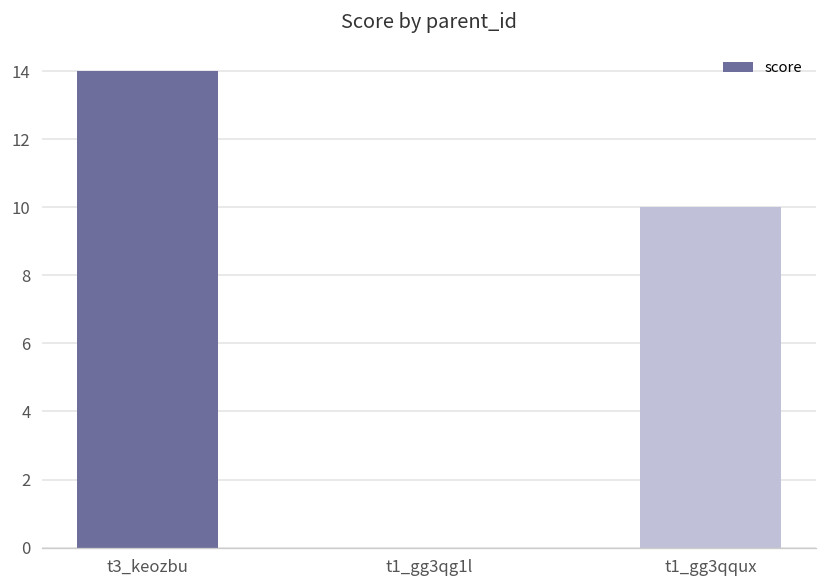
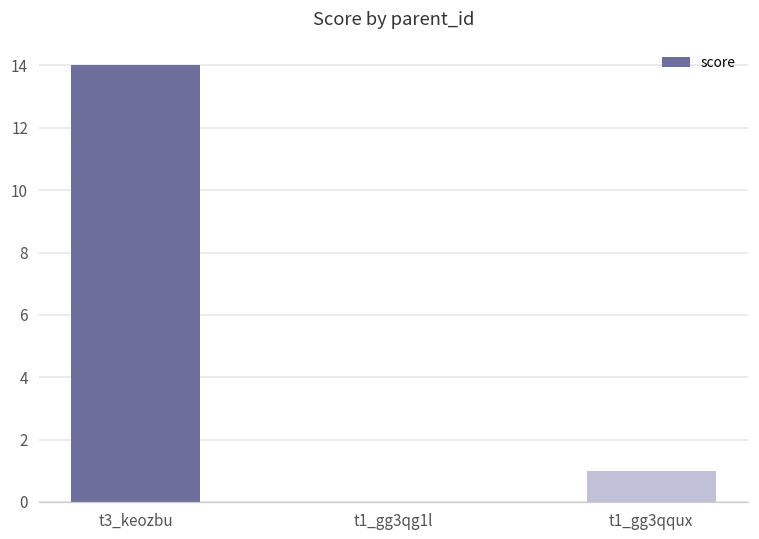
  {
    "t3_keozbu": 14,
    "t1_gg3qg1l": 0,
-   "t1_gg3qqux": 10
+   "t1_gg3qqux": 1
  }
